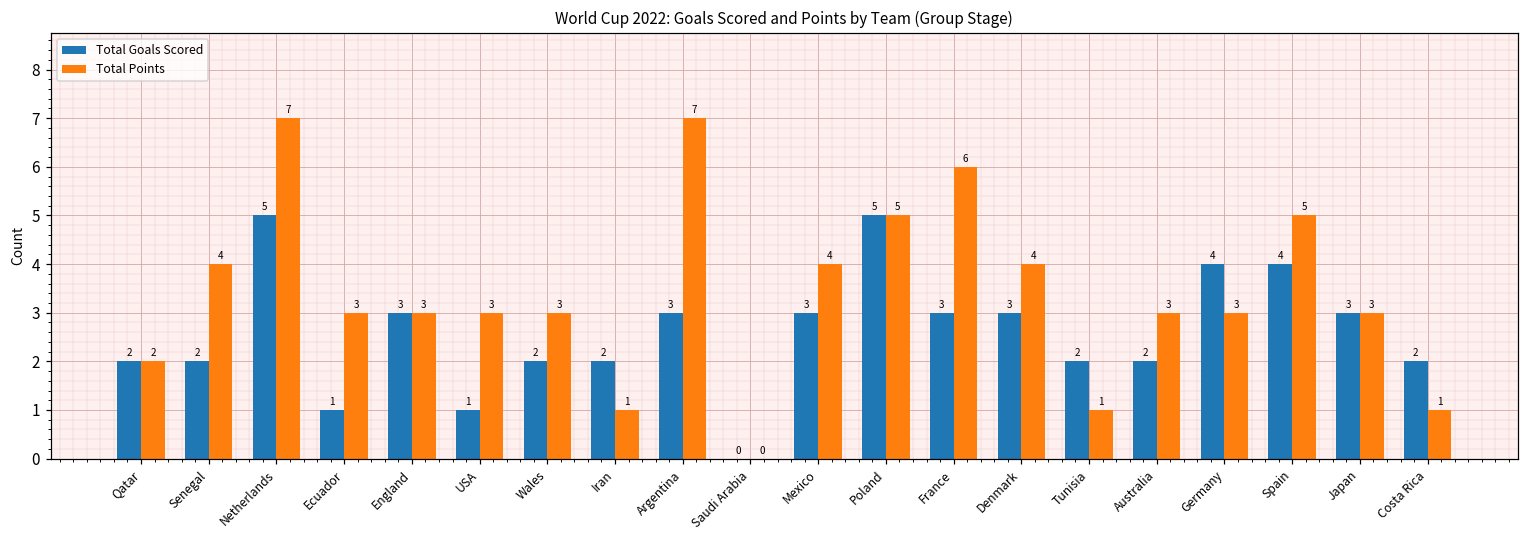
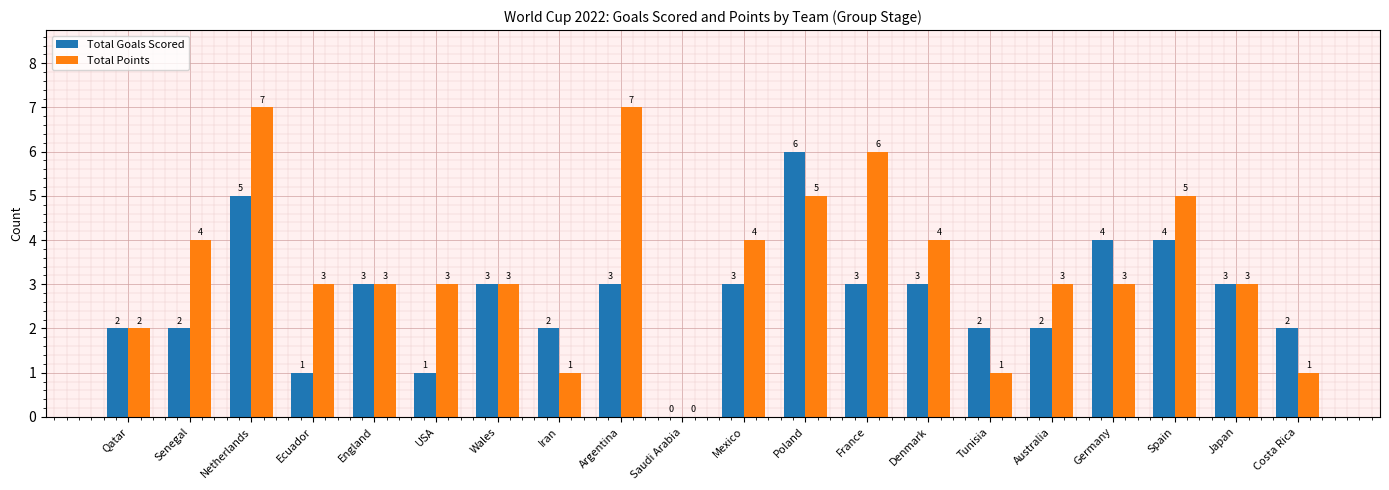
  {
    "Total Goals Scored": {
      "Qatar": 2,
      "Senegal": 2,
      "Netherlands": 5,
      "Ecuador": 1,
      "England": 3,
      "USA": 1,
-     "Wales": 2,
+     "Wales": 3,
      "Iran": 2,
      "Argentina": 3,
      "Saudi Arabia": 0,
      "Mexico": 3,
-     "Poland": 5,
+     "Poland": 6,
      "France": 3,
      "Denmark": 3,
      "Tunisia": 2,
      "Australia": 2,
      "Germany": 4,
      "Spain": 4,
      "Japan": 3,
      "Costa Rica": 2
    },
    "Total Points": {
      "Qatar": 2,
      "Senegal": 4,
      "Netherlands": 7,
      "Ecuador": 3,
      "England": 3,
      "USA": 3,
      "Wales": 3,
      "Iran": 1,
      "Argentina": 7,
      "Saudi Arabia": 0,
      "Mexico": 4,
      "Poland": 5,
      "France": 6,
      "Denmark": 4,
      "Tunisia": 1,
      "Australia": 3,
      "Germany": 3,
      "Spain": 5,
      "Japan": 3,
      "Costa Rica": 1
    }
  }
